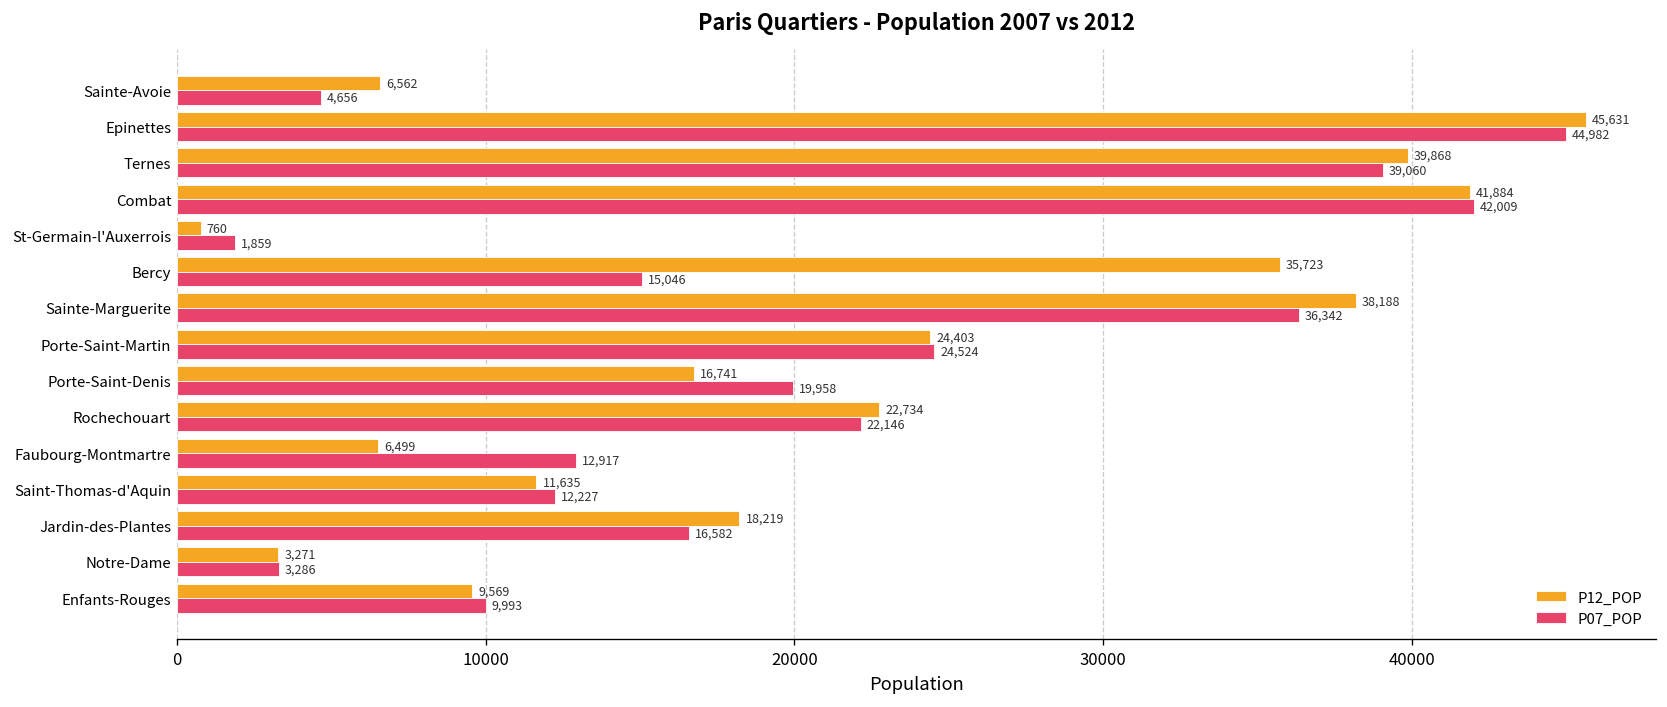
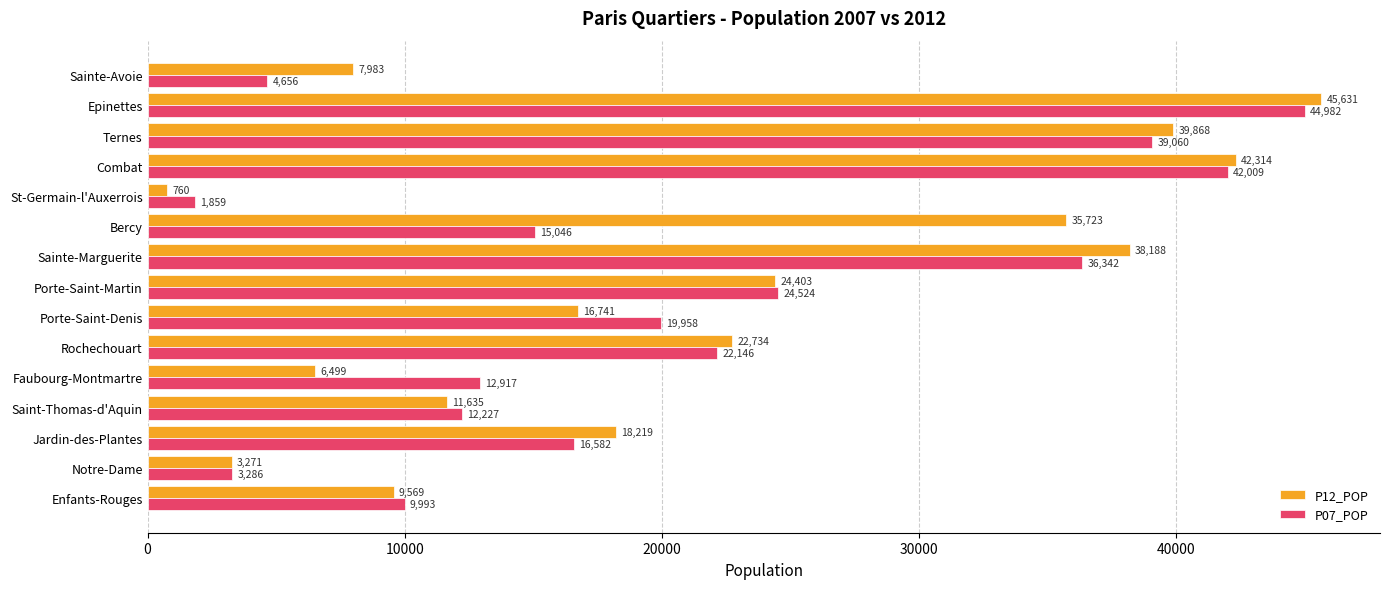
  {
    "P12_POP": {
-     "Sainte-Avoie": "6,562",
+     "Sainte-Avoie": "7,983",
      "Epinettes": "45,631",
      "Ternes": "39,868",
-     "Combat": "41,884",
+     "Combat": "42,314",
      "St-Germain-l'Auxerrois": "760",
      "Bercy": "35,723",
      "Sainte-Marguerite": "38,188",
      "Porte-Saint-Martin": "24,403",
      "Porte-Saint-Denis": "16,741",
      "Rochechouart": "22,734",
      "Faubourg-Montmartre": "6,499",
      "Saint-Thomas-d'Aquin": "11,635",
      "Jardin-des-Plantes": "18,219",
      "Notre-Dame": "3,271",
      "Enfants-Rouges": "9,569"
    },
    "P07_POP": {
      "Sainte-Avoie": "4,656",
      "Epinettes": "44,982",
      "Ternes": "39,060",
      "Combat": "42,009",
      "St-Germain-l'Auxerrois": "1,859",
      "Bercy": "15,046",
      "Sainte-Marguerite": "36,342",
      "Porte-Saint-Martin": "24,524",
      "Porte-Saint-Denis": "19,958",
      "Rochechouart": "22,146",
      "Faubourg-Montmartre": "12,917",
      "Saint-Thomas-d'Aquin": "12,227",
      "Jardin-des-Plantes": "16,582",
      "Notre-Dame": "3,286",
      "Enfants-Rouges": "9,993"
    }
  }
